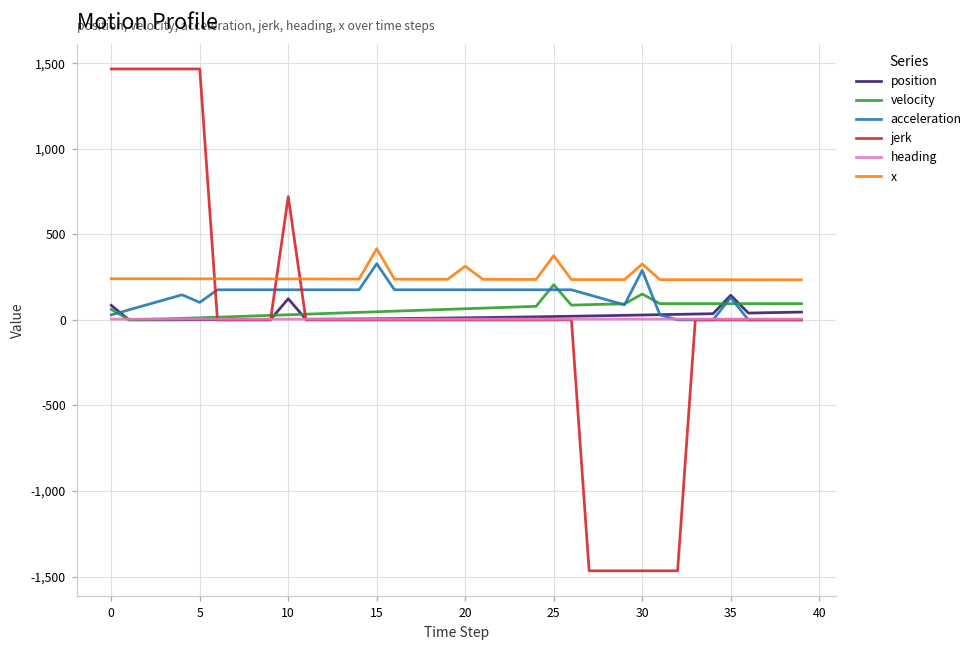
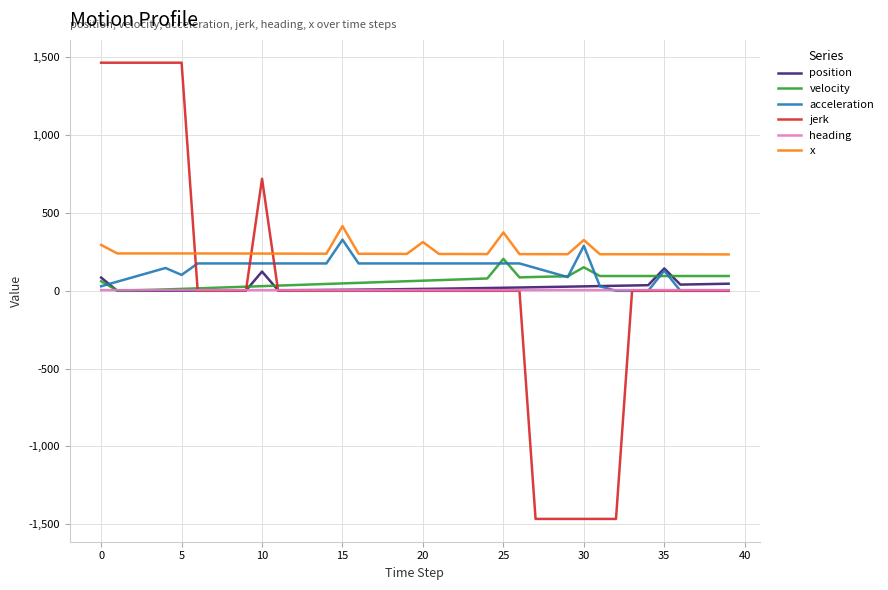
  {
    "position": {
      "0": "80",
      "10": "120",
      "30": "30"
    },
    "velocity": {
      "0": "60",
      "10": "30",
      "15": "50",
      "20": "70",
      "25": "210",
      "30": "150",
      "35": "100"
    },
    "acceleration": {
      "0": "30",
      "5": "100",
      "10": "180",
      "15": "330",
      "20": "180",
      "25": "180",
      "30": "290"
    },
    "jerk": {
      "0": "1,470",
      "5": "1,470",
      "10": "720",
      "30": "-1,470"
    },
    "heading": {
      "0": "0",
      "10": "0",
      "30": "0"
    },
    "x": {
-     "0": "240",
+     "0": "290",
      "5": "240",
      "10": "240",
      "15": "420",
      "20": "310",
      "25": "380",
      "30": "330",
      "35": "230"
    }
  }
